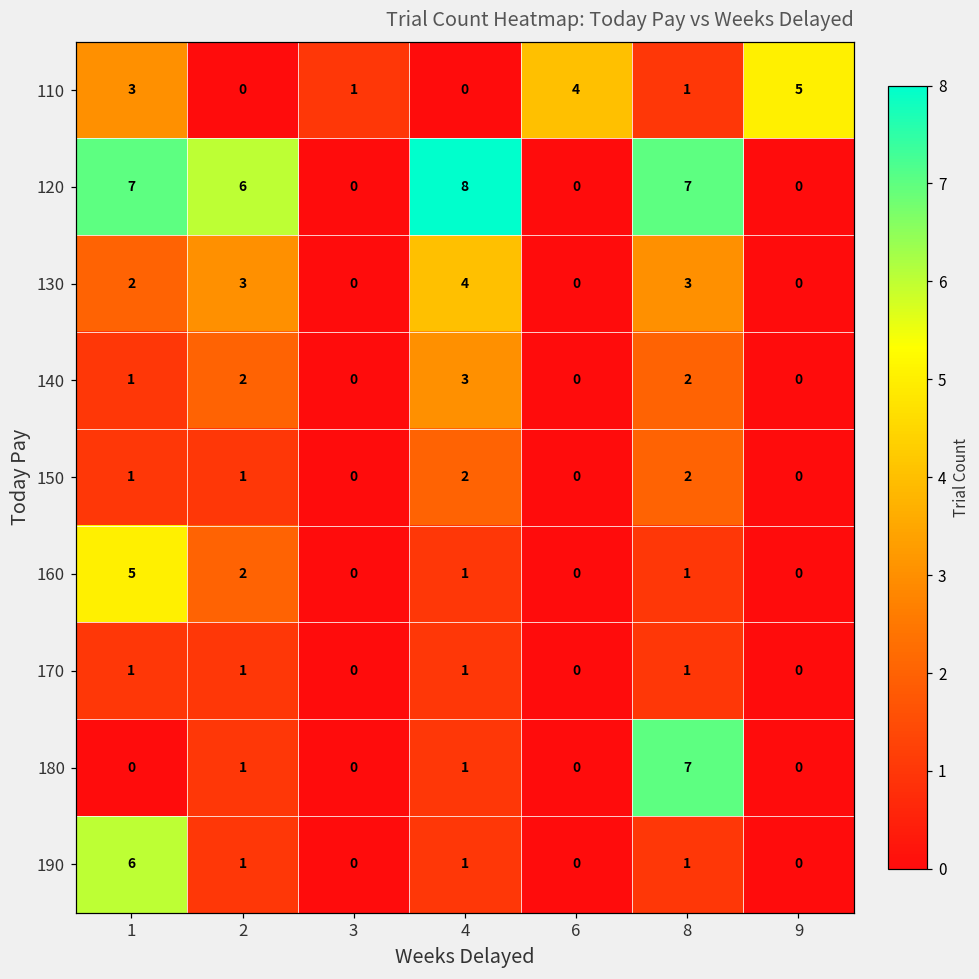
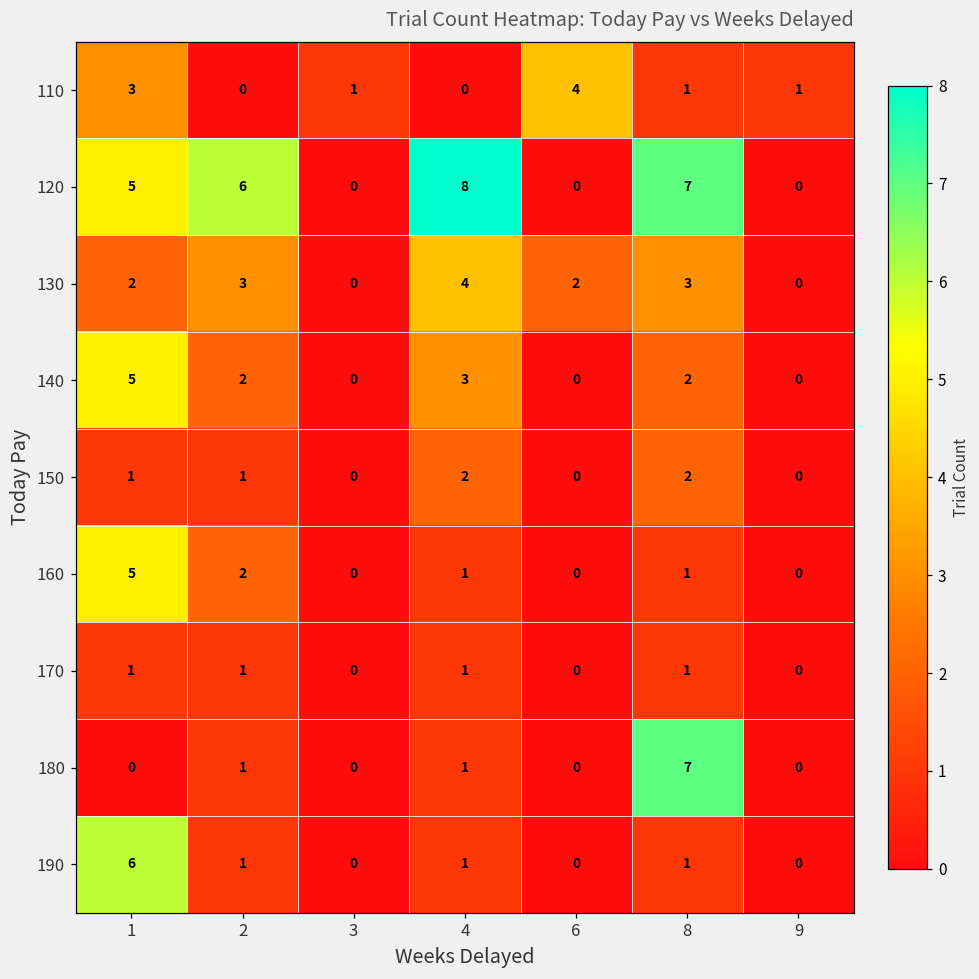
  {
    "110": {
      "1": 3,
      "2": 0,
      "3": 1,
      "4": 0,
      "6": 4,
      "8": 1,
-     "9": 5
+     "9": 1
    },
    "120": {
-     "1": 7,
+     "1": 5,
      "2": 6,
      "3": 0,
      "4": 8,
      "6": 0,
      "8": 7,
      "9": 0
    },
    "130": {
      "1": 2,
      "2": 3,
      "3": 0,
      "4": 4,
-     "6": 0,
+     "6": 2,
      "8": 3,
      "9": 0
    },
    "140": {
-     "1": 1,
+     "1": 5,
      "2": 2,
      "3": 0,
      "4": 3,
      "6": 0,
      "8": 2,
      "9": 0
    },
    "150": {
      "1": 1,
      "2": 1,
      "3": 0,
      "4": 2,
      "6": 0,
      "8": 2,
      "9": 0
    },
    "160": {
      "1": 5,
      "2": 2,
      "3": 0,
      "4": 1,
      "6": 0,
      "8": 1,
      "9": 0
    },
    "170": {
      "1": 1,
      "2": 1,
      "3": 0,
      "4": 1,
      "6": 0,
      "8": 1,
      "9": 0
    },
    "180": {
      "1": 0,
      "2": 1,
      "3": 0,
      "4": 1,
      "6": 0,
      "8": 7,
      "9": 0
    },
    "190": {
      "1": 6,
      "2": 1,
      "3": 0,
      "4": 1,
      "6": 0,
      "8": 1,
      "9": 0
    }
  }
